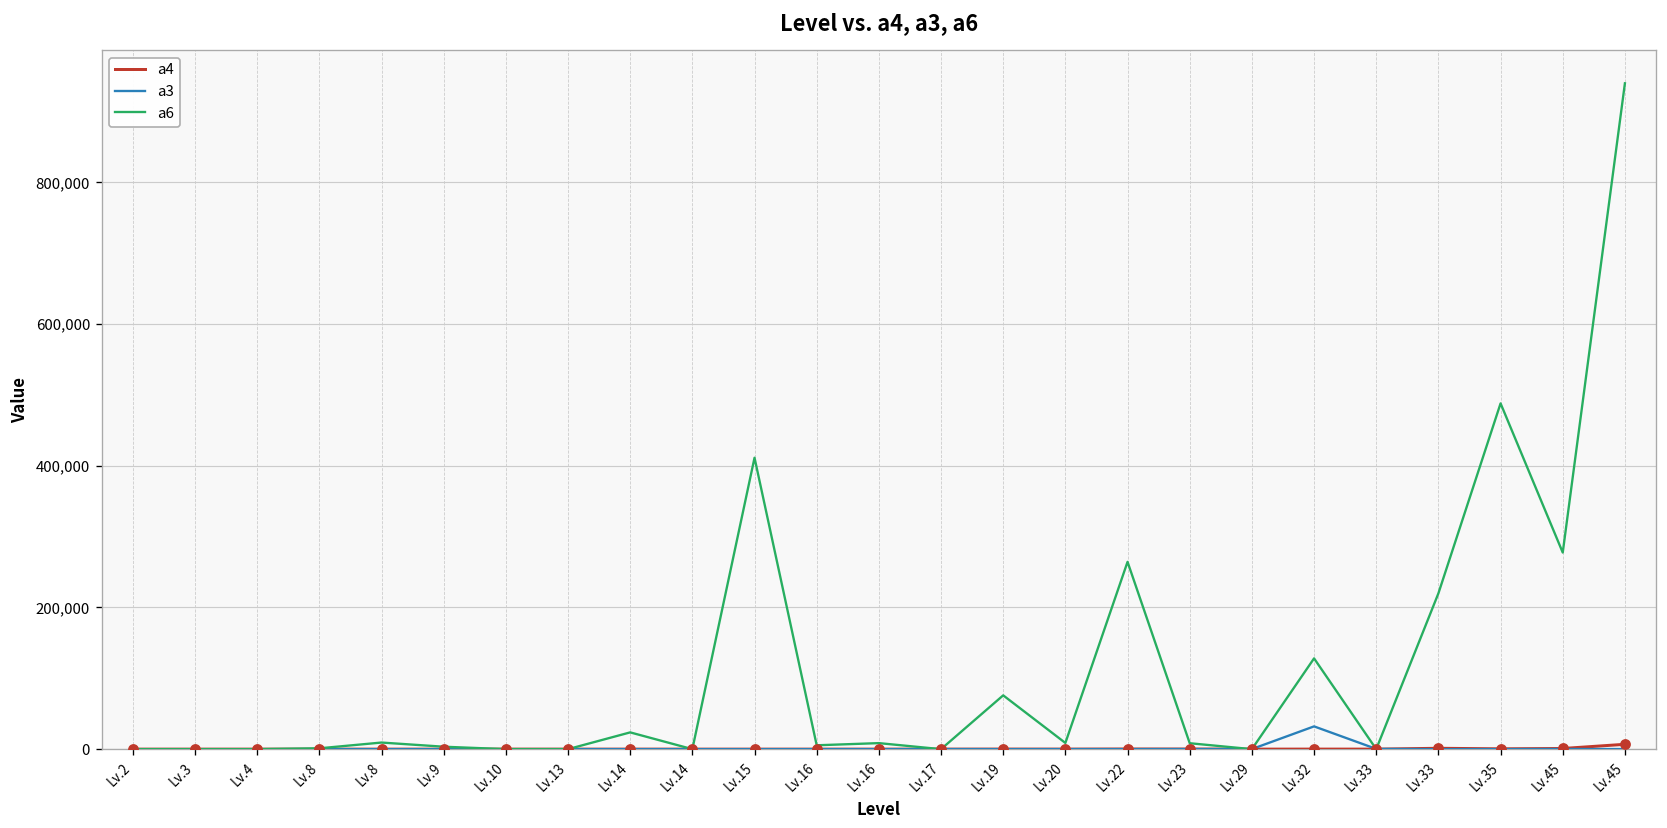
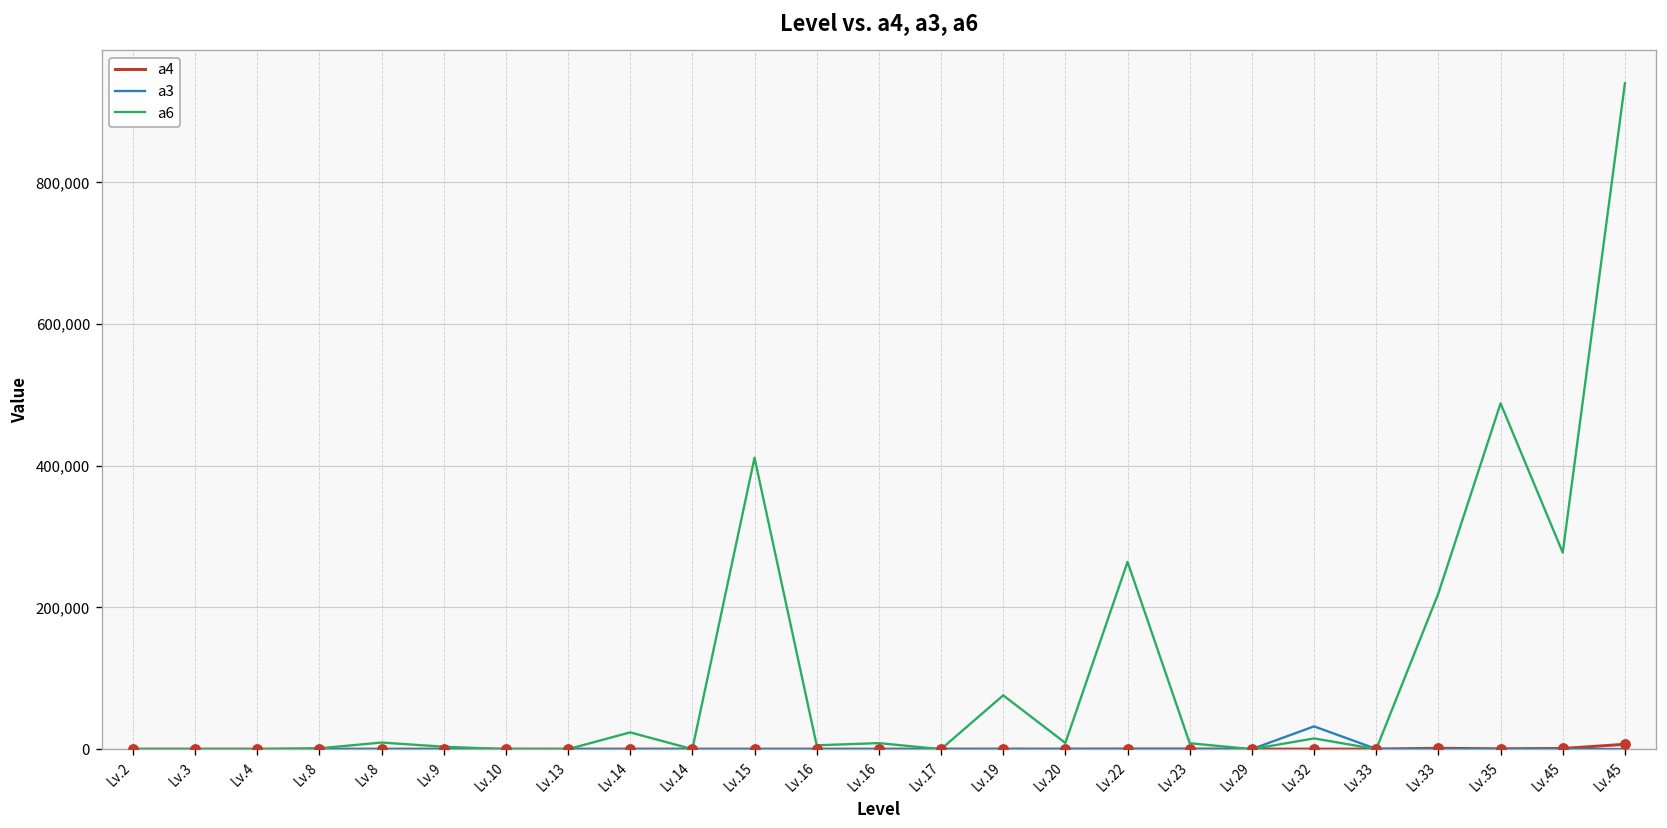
  {
    "a4": {
      "Lv.32": "0"
    },
    "a3": {
      "Lv.32": "30,000"
    },
    "a6": {
      "Lv.15": "410,000",
      "Lv.19": "80,000",
      "Lv.20": "10,000",
      "Lv.22": "260,000",
      "Lv.23": "10,000",
-     "Lv.32": "130,000",
+     "Lv.32": "20,000",
      "Lv.35": "490,000"
    }
  }
